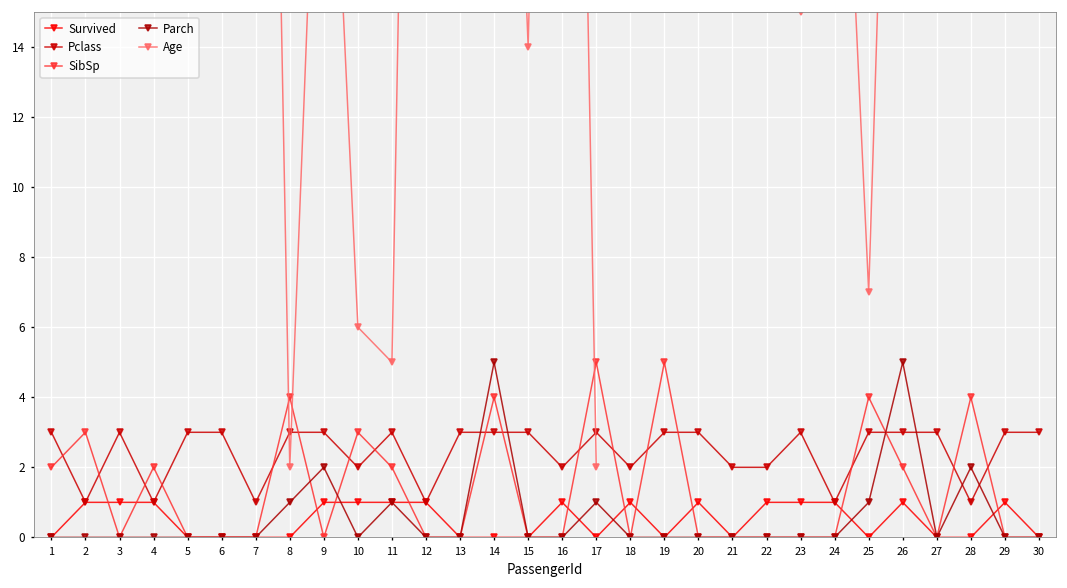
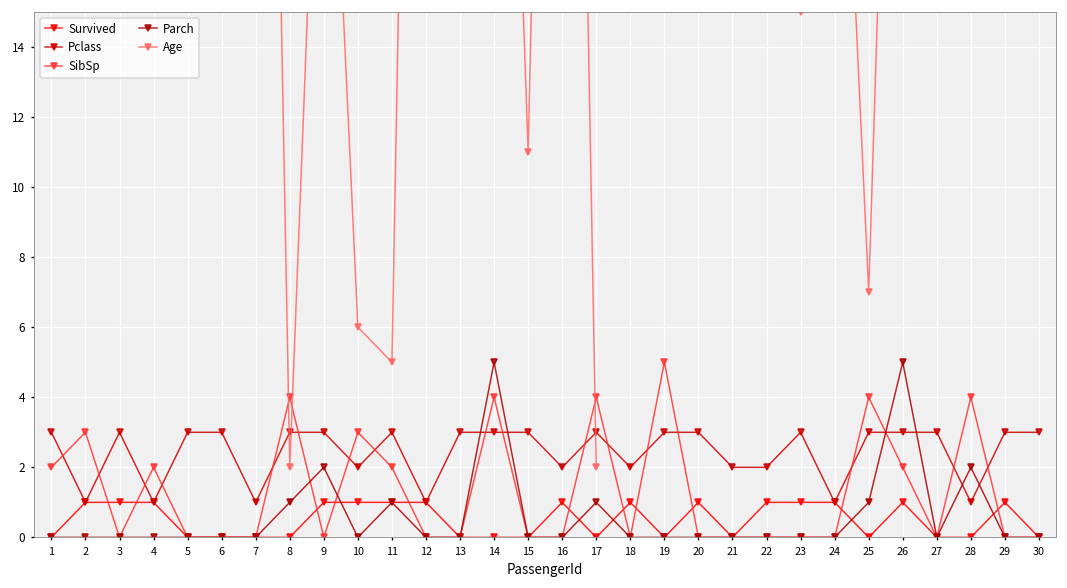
  {
    "SibSp": {
      "1": 2,
      "2": 3,
      "4": 2,
      "8": 4,
      "9": 0,
      "10": 3,
      "11": 2,
      "14": 4,
-     "17": 5,
+     "17": 4,
      "19": 5,
      "25": 4,
      "26": 2,
      "28": 4
    },
    "Age": {
      "8": 2,
      "10": 6,
      "11": 5,
-     "15": 14,
+     "15": 11,
      "17": 2,
      "23": 15,
      "25": 7
    }
  }
